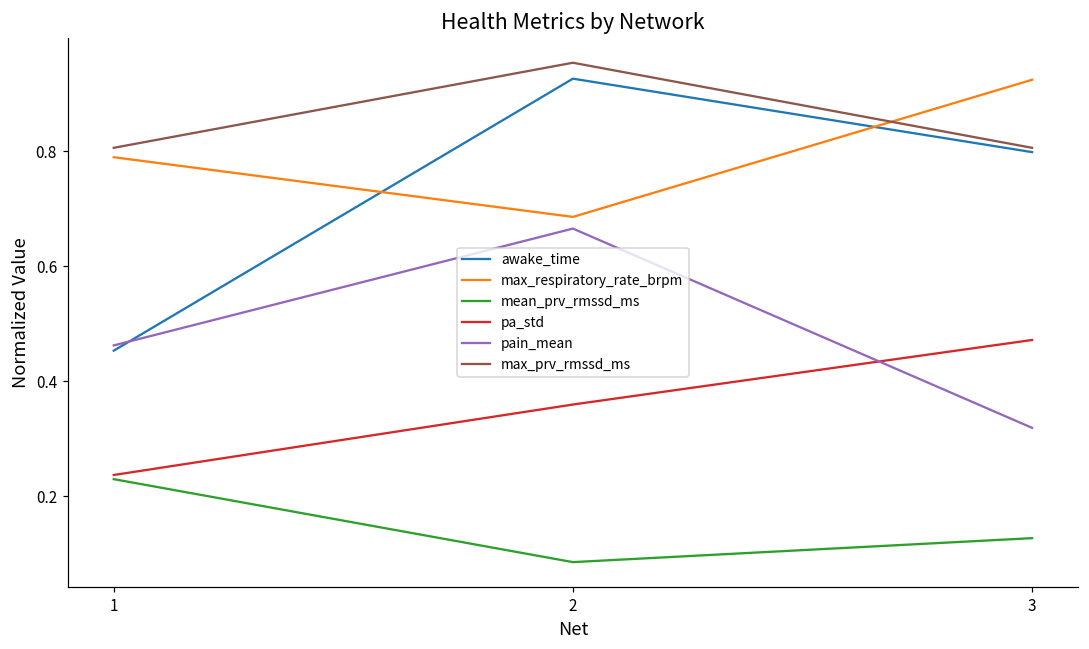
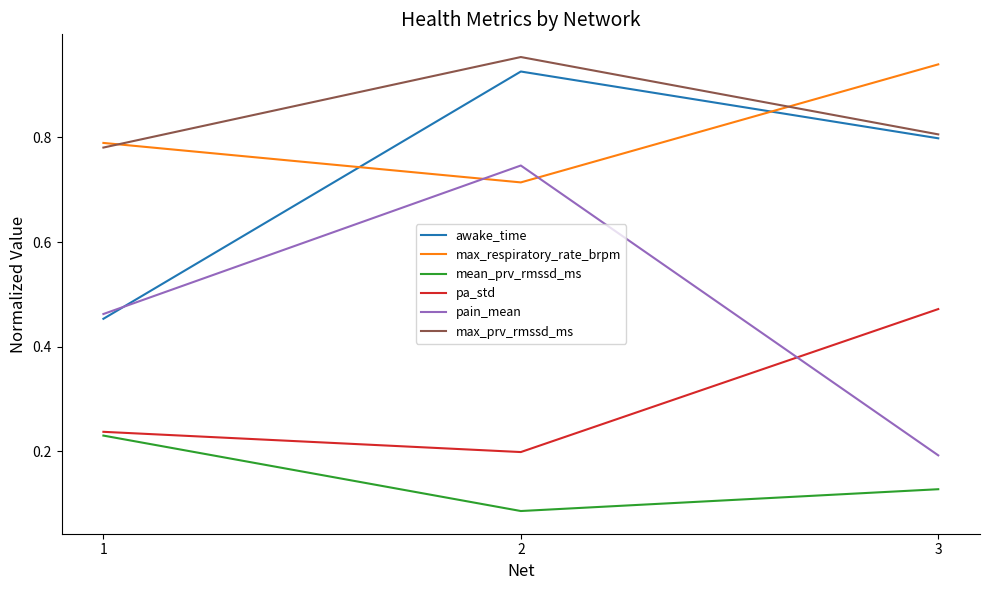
  {
    "awake_time": {
      "1": 0.45,
      "2": 0.93,
      "3": 0.80
    },
    "max_respiratory_rate_brpm": {
      "1": 0.79,
-     "2": 0.69,
-     "3": 0.92
+     "2": 0.71,
+     "3": 0.94
    },
    "mean_prv_rmssd_ms": {
      "1": 0.23,
      "2": 0.09,
      "3": 0.13
    },
    "pa_std": {
      "1": 0.24,
-     "2": 0.36,
+     "2": 0.20,
      "3": 0.47
    },
    "pain_mean": {
      "1": 0.46,
-     "2": 0.67,
-     "3": 0.32
+     "2": 0.75,
+     "3": 0.19
    },
    "max_prv_rmssd_ms": {
-     "1": 0.81,
+     "1": 0.78,
      "2": 0.95,
      "3": 0.81
    }
  }
